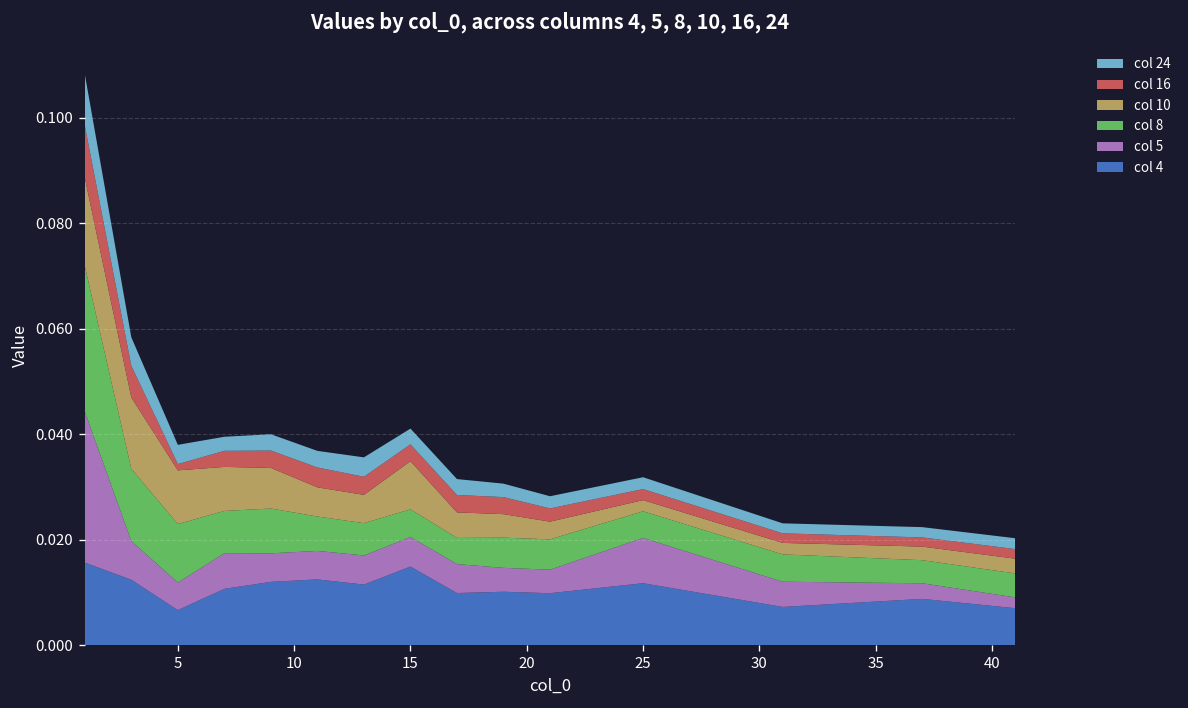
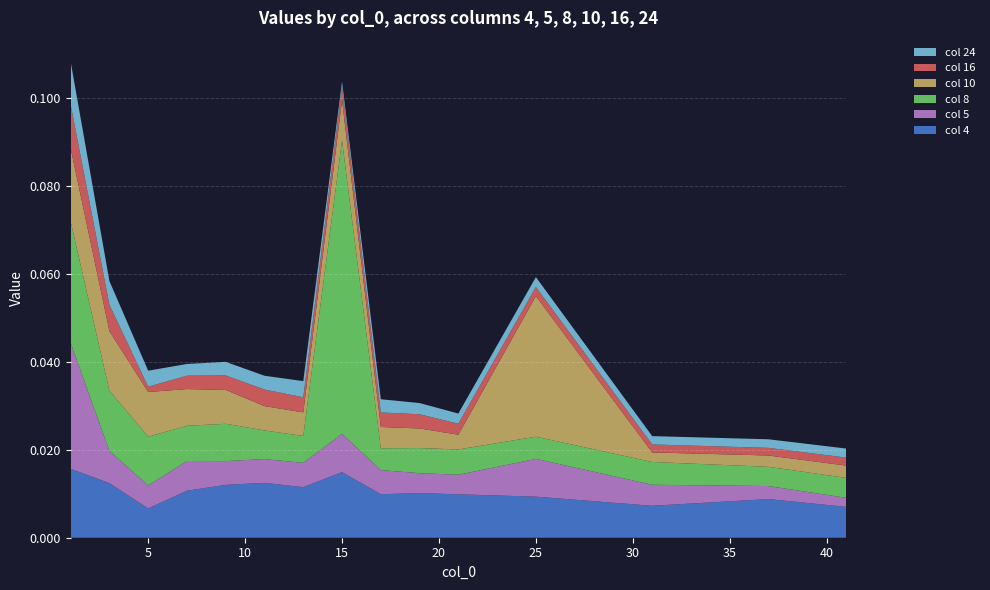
  {
    "col 4": {
      "5": 0.007,
      "15": 0.015,
-     "25": 0.012
+     "25": 0.009
    },
    "col 5": {
      "5": 0.005,
-     "15": 0.006,
+     "15": 0.009,
      "25": 0.009
    },
    "col 8": {
      "5": 0.011,
-     "15": 0.005,
+     "15": 0.067,
      "25": 0.005
    },
    "col 10": {
      "5": 0.010,
      "15": 0.009,
-     "25": 0.002
+     "25": 0.032
    },
    "col 16": {
      "5": 0.001,
      "15": 0.003,
      "25": 0.002
    },
    "col 24": {
      "5": 0.004,
-     "15": 0.003,
+     "15": 0.001,
      "25": 0.002
    }
  }
